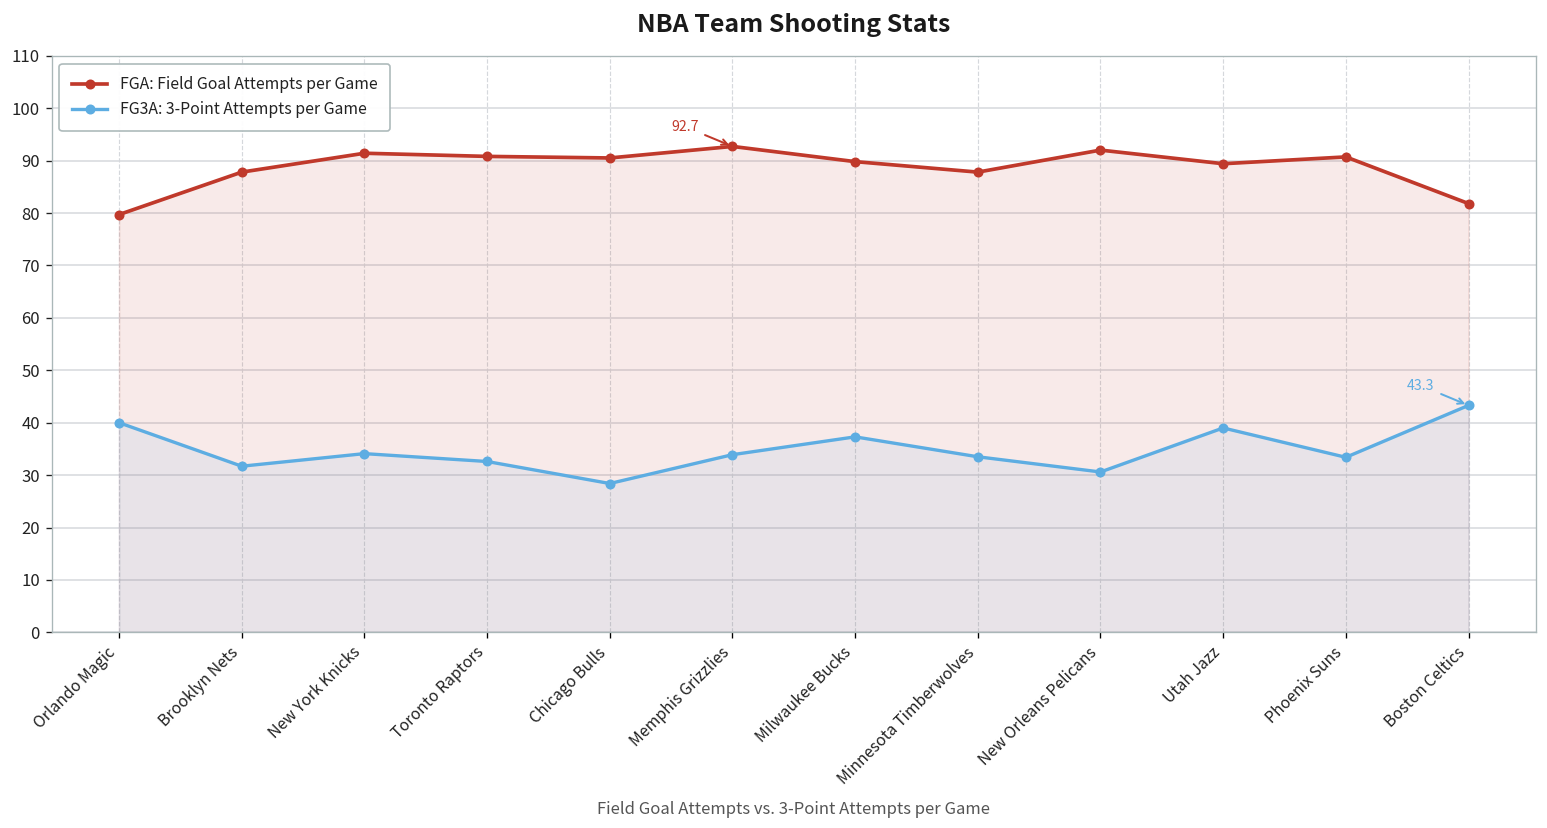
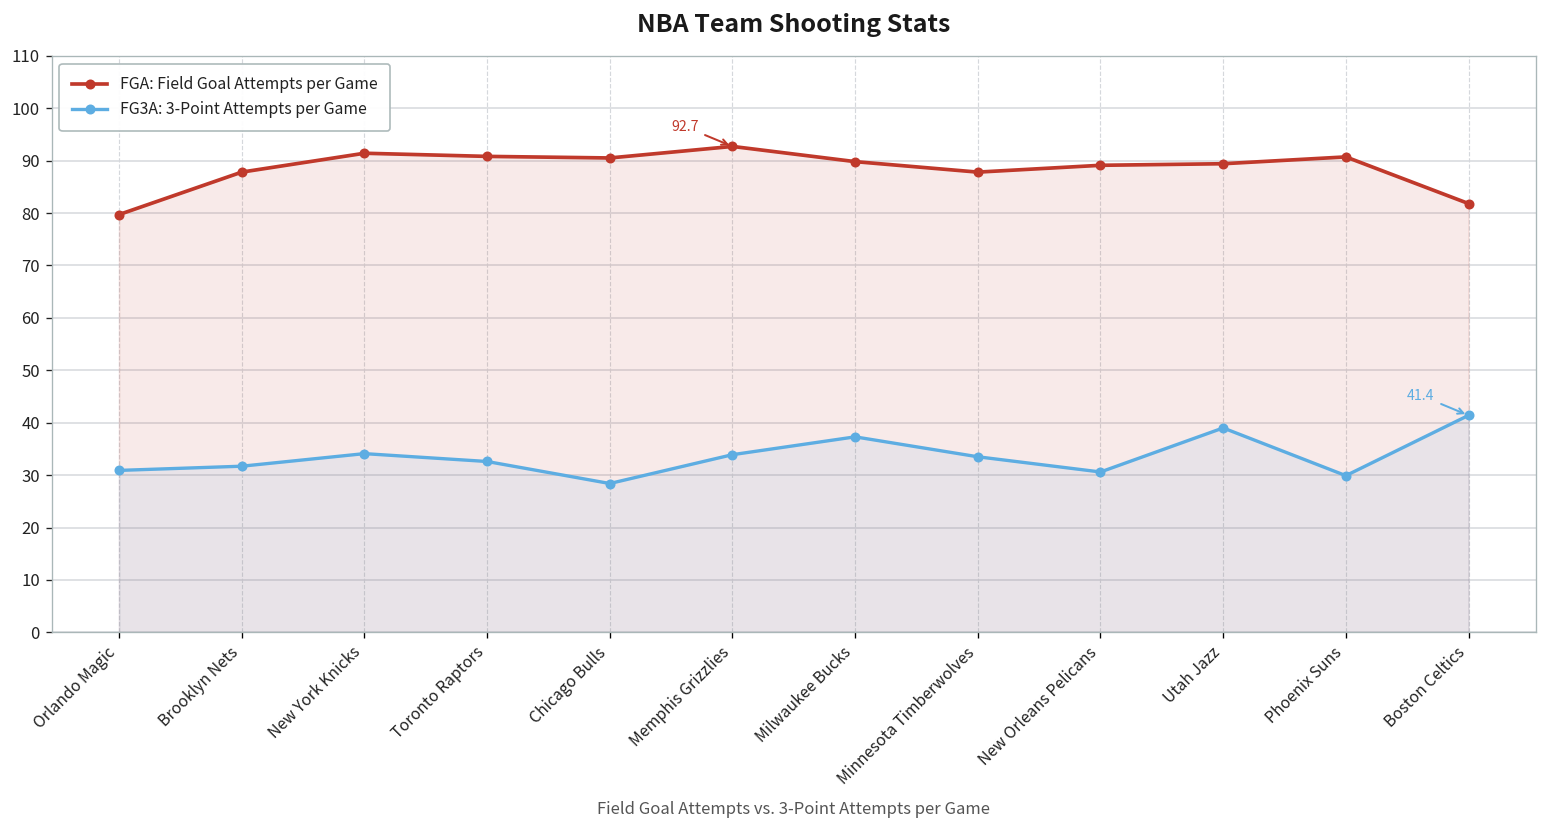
  {
    "FGA: Field Goal Attempts per Game": {
      "Orlando Magic": 80,
      "Brooklyn Nets": 88,
      "New York Knicks": 91,
      "Toronto Raptors": 91,
      "Chicago Bulls": 91,
      "Milwaukee Bucks": 90,
      "Minnesota Timberwolves": 88,
-     "New Orleans Pelicans": 92,
+     "New Orleans Pelicans": 89,
      "Utah Jazz": 89,
      "Phoenix Suns": 91,
      "Boston Celtics": 82
    },
    "FG3A: 3-Point Attempts per Game": {
-     "Orlando Magic": 40,
-     "Phoenix Suns": 33,
-     "Boston Celtics": 43.3
+     "Orlando Magic": 31,
+     "Phoenix Suns": 30,
+     "Boston Celtics": 41.4
    }
  }
